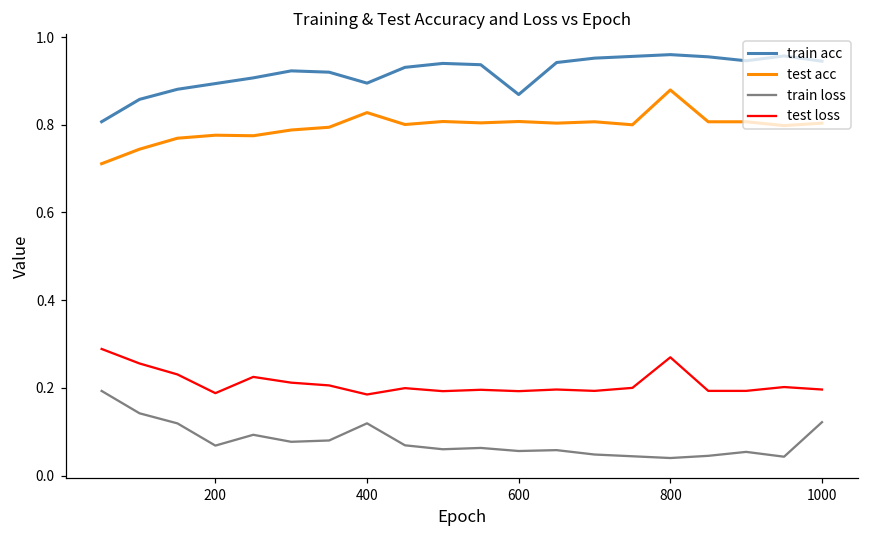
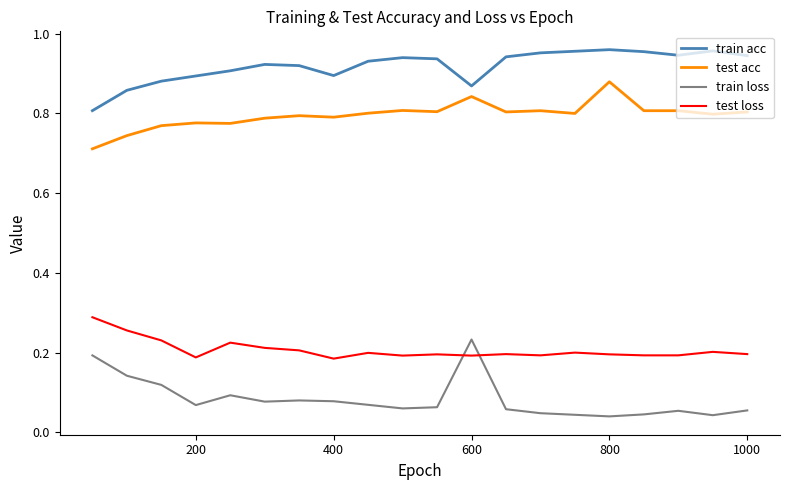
  {
    "train acc": {
      "200": 0.89,
      "400": 0.90,
      "600": 0.87,
      "800": 0.96
    },
    "test acc": {
      "200": 0.78,
-     "400": 0.83,
-     "600": 0.81,
+     "400": 0.79,
+     "600": 0.84,
      "800": 0.88
    },
    "train loss": {
      "200": 0.07,
-     "400": 0.12,
-     "600": 0.06,
+     "400": 0.08,
+     "600": 0.23,
      "800": 0.04,
-     "1000": 0.12
+     "1000": 0.05
    },
    "test loss": {
      "200": 0.19,
      "400": 0.18,
      "600": 0.19,
-     "800": 0.27,
+     "800": 0.20,
      "1000": 0.20
    }
  }
